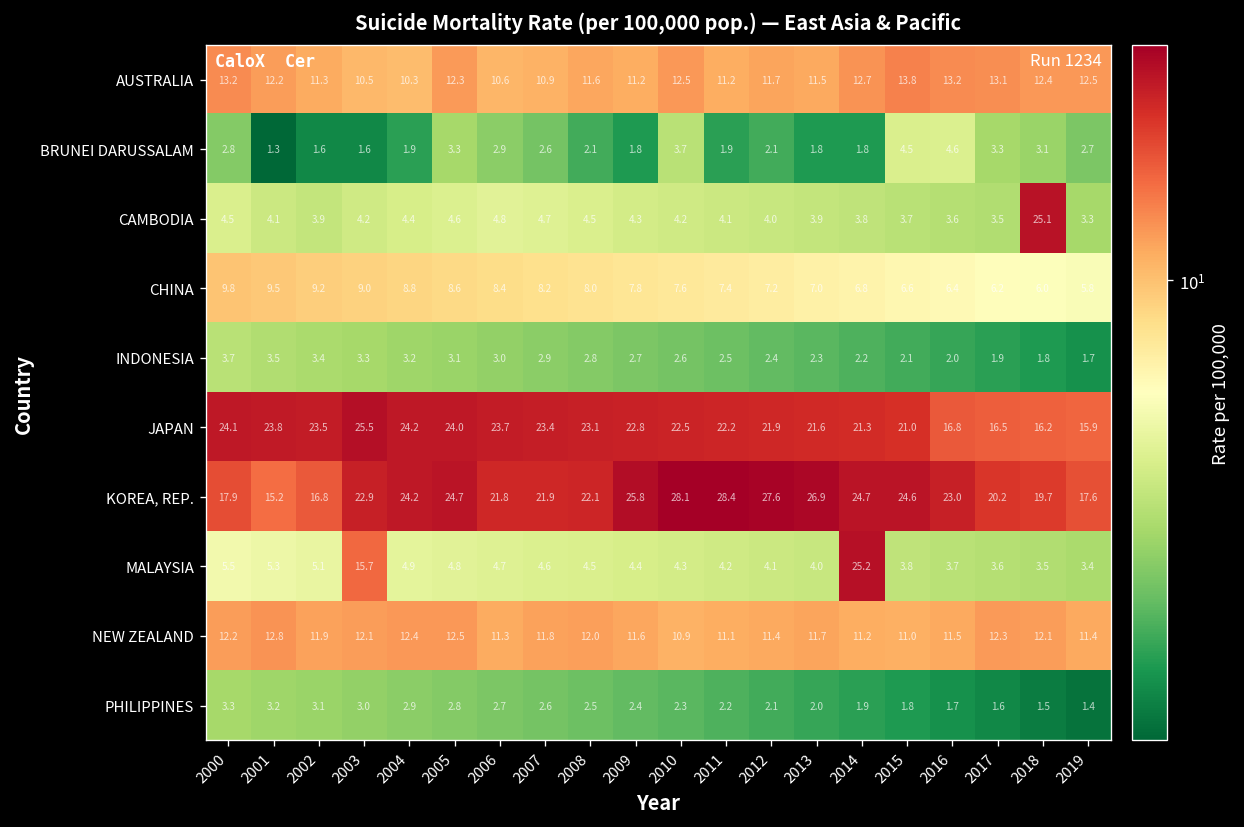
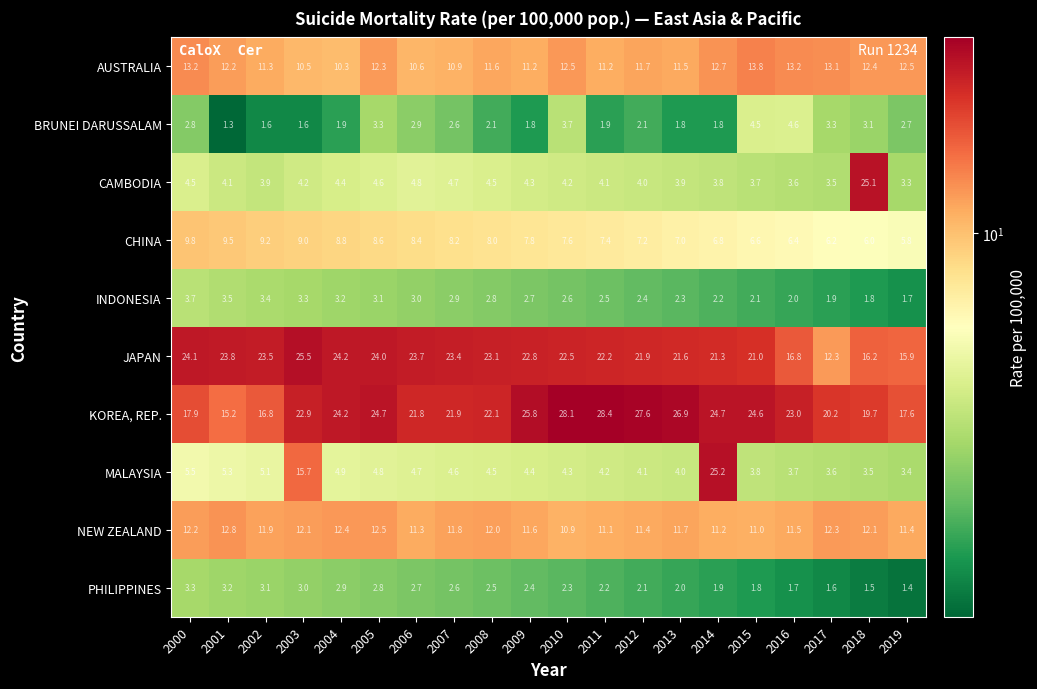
  {
    "AUSTRALIA": {
      "2000": 13.2,
      "2002": 11.3,
      "2003": 10.5,
      "2004": 10.3,
      "2005": 12.3,
      "2006": 10.6,
      "2007": 10.9,
      "2008": 11.6,
      "2009": 11.2,
      "2010": 12.5,
      "2011": 11.2,
      "2012": 11.7,
      "2013": 11.5,
      "2014": 12.7,
      "2015": 13.8,
      "2016": 13.2,
      "2017": 13.1,
      "2018": 12.4
    },
    "BRUNEI DARUSSALAM": {
      "2000": 2.8,
      "2001": 1.3,
      "2002": 1.6,
      "2003": 1.6,
      "2004": 1.9,
      "2005": 3.3,
      "2006": 2.9,
      "2007": 2.6,
      "2008": 2.1,
      "2009": 1.8,
      "2010": 3.7,
      "2011": 1.9,
      "2012": 2.1,
      "2013": 1.8,
      "2014": 1.8,
      "2015": 4.5,
      "2016": 4.6,
      "2017": 3.3,
      "2018": 3.1,
      "2019": 2.7
    },
    "CAMBODIA": {
      "2000": 4.5,
      "2001": 4.1,
      "2002": 3.9,
      "2003": 4.2,
      "2004": 4.4,
      "2005": 4.6,
      "2006": 4.8,
      "2007": 4.7,
      "2008": 4.5,
      "2009": 4.3,
      "2010": 4.2,
      "2011": 4.1,
      "2012": 4.0,
      "2013": 3.9,
      "2014": 3.8,
      "2015": 3.7,
      "2016": 3.6,
      "2017": 3.5,
      "2018": 25.1,
      "2019": 3.3
    },
    "CHINA": {
      "2000": 9.8,
      "2001": 9.5,
      "2002": 9.2,
      "2003": 9.0,
      "2004": 8.8,
      "2005": 8.6,
      "2006": 8.4,
      "2007": 8.2,
      "2008": 8.0,
      "2009": 7.8,
      "2010": 7.6,
      "2011": 7.4,
      "2012": 7.2,
      "2013": 7.0,
      "2014": 6.8,
      "2015": 6.6,
      "2016": 6.4,
      "2017": 6.2,
      "2019": 5.8
    },
    "INDONESIA": {
      "2000": 3.7,
      "2001": 3.5,
      "2002": 3.4,
      "2003": 3.3,
      "2004": 3.2,
      "2005": 3.1,
      "2006": 3.0,
      "2007": 2.9,
      "2008": 2.8,
      "2009": 2.7,
      "2010": 2.6,
      "2011": 2.5,
      "2012": 2.4,
      "2013": 2.3,
      "2014": 2.2,
      "2015": 2.1,
      "2016": 2.0,
      "2017": 1.9,
      "2018": 1.8,
      "2019": 1.7
    },
    "JAPAN": {
      "2000": 24.1,
      "2001": 23.8,
      "2002": 23.5,
      "2003": 25.5,
      "2004": 24.2,
      "2005": 24.0,
      "2006": 23.7,
      "2007": 23.4,
      "2008": 23.1,
      "2009": 22.8,
      "2010": 22.5,
      "2011": 22.2,
      "2012": 21.9,
      "2013": 21.6,
      "2014": 21.3,
      "2015": 21.0,
      "2016": 16.8,
-     "2017": 16.5,
+     "2017": 12.3,
      "2018": 16.2,
      "2019": 15.9
    },
    "KOREA, REP.": {
      "2000": 17.9,
      "2001": 15.2,
      "2002": 16.8,
      "2003": 22.9,
      "2004": 24.2,
      "2005": 24.7,
      "2006": 21.8,
      "2007": 21.9,
      "2008": 22.1,
      "2009": 25.8,
      "2010": 28.1,
      "2011": 28.4,
      "2012": 27.6,
      "2013": 26.9,
      "2014": 24.7,
      "2015": 24.6,
      "2016": 23.0,
      "2017": 20.2,
      "2018": 19.7,
      "2019": 17.6
    },
    "MALAYSIA": {
      "2000": 5.5,
      "2001": 5.3,
      "2002": 5.1,
      "2003": 15.7,
      "2004": 4.9,
      "2005": 4.8,
      "2006": 4.7,
      "2007": 4.6,
      "2008": 4.5,
      "2009": 4.4,
      "2010": 4.3,
      "2011": 4.2,
      "2012": 4.1,
      "2013": 4.0,
      "2014": 25.2,
      "2015": 3.8,
      "2016": 3.7,
      "2017": 3.6,
      "2018": 3.5,
      "2019": 3.4
    },
    "NEW ZEALAND": {
      "2000": 12.2,
      "2001": 12.8,
      "2002": 11.9,
      "2003": 12.1,
      "2004": 12.4,
      "2005": 12.5,
      "2006": 11.3,
      "2007": 11.8,
      "2008": 12.0,
      "2009": 11.6,
      "2010": 10.9,
      "2011": 11.1,
      "2012": 11.4,
      "2013": 11.7,
      "2014": 11.2,
      "2015": 11.0,
      "2016": 11.5,
      "2017": 12.3,
      "2018": 12.1,
      "2019": 11.4
    },
    "PHILIPPINES": {
      "2000": 3.3,
      "2001": 3.2,
      "2002": 3.1,
      "2003": 3.0,
      "2004": 2.9,
      "2005": 2.8,
      "2006": 2.7,
      "2007": 2.6,
      "2008": 2.5,
      "2009": 2.4,
      "2010": 2.3,
      "2011": 2.2,
      "2012": 2.1,
      "2013": 2.0,
      "2014": 1.9,
      "2015": 1.8,
      "2016": 1.7,
      "2017": 1.6,
      "2018": 1.5,
      "2019": 1.4
    }
  }
